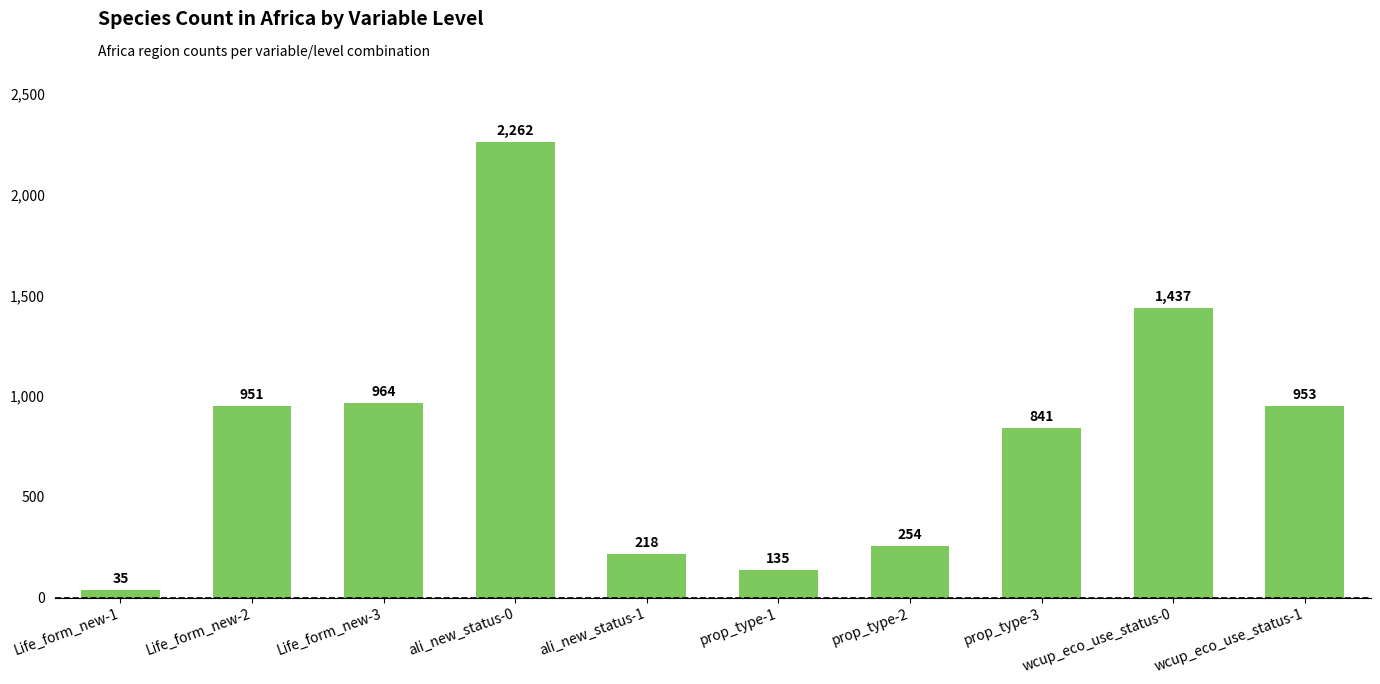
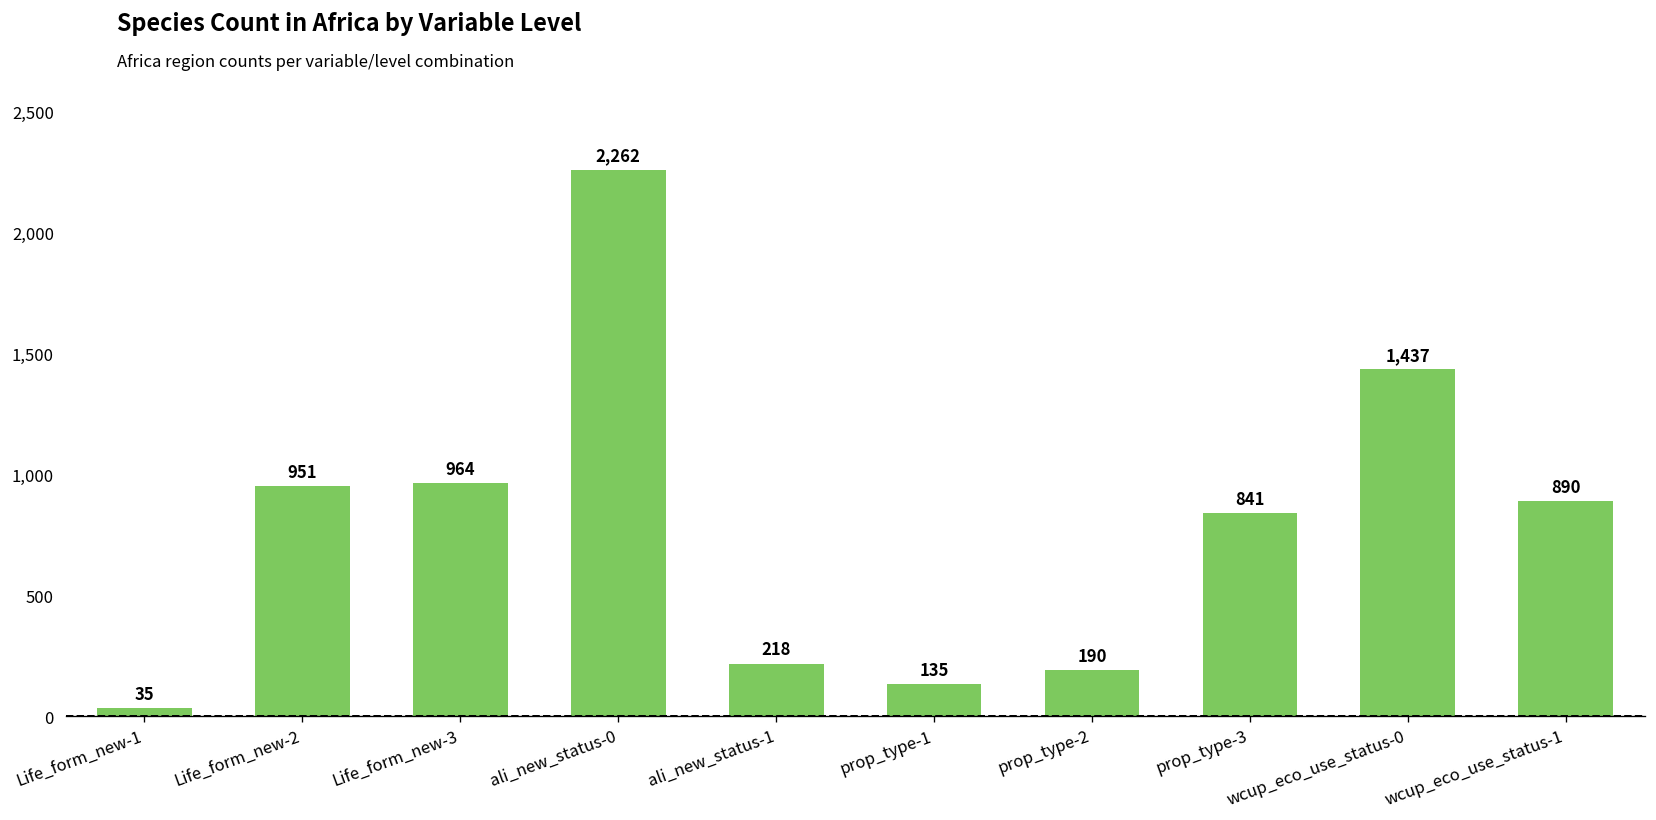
  {
    "Life_form_new-1": "35",
    "Life_form_new-2": "951",
    "Life_form_new-3": "964",
    "ali_new_status-0": "2,262",
    "ali_new_status-1": "218",
    "prop_type-1": "135",
-   "prop_type-2": "254",
+   "prop_type-2": "190",
    "prop_type-3": "841",
    "wcup_eco_use_status-0": "1,437",
-   "wcup_eco_use_status-1": "953"
+   "wcup_eco_use_status-1": "890"
  }
